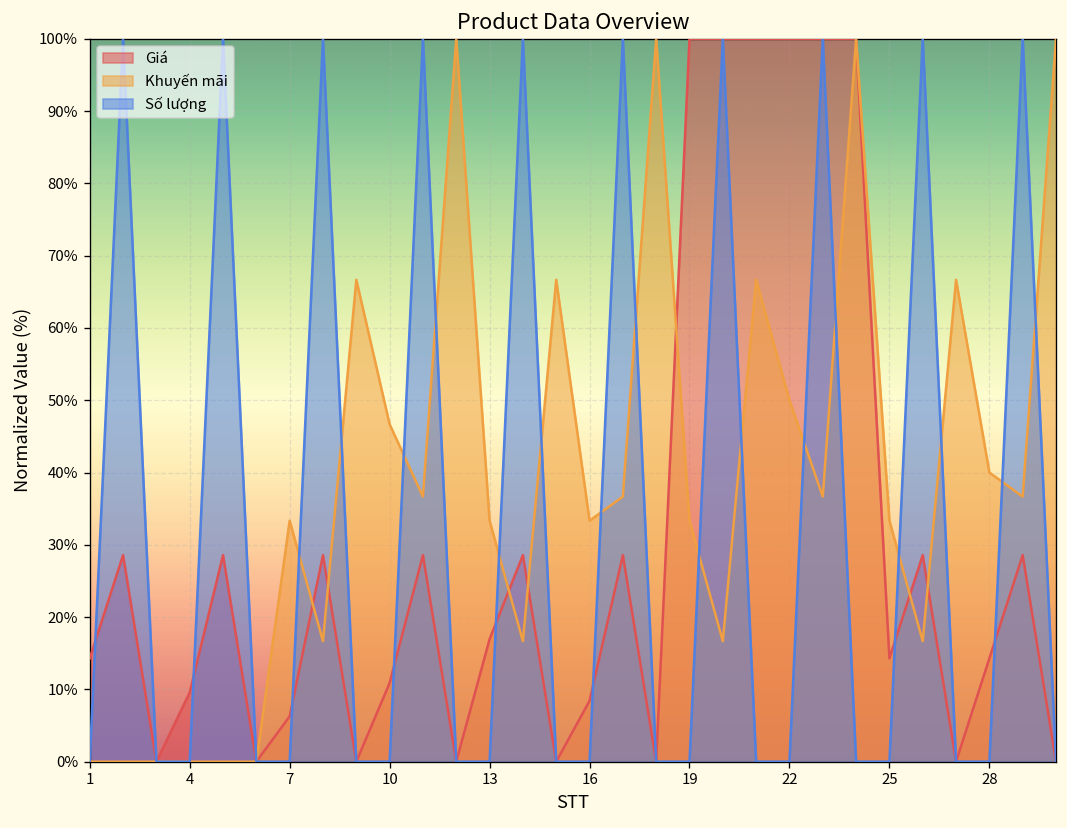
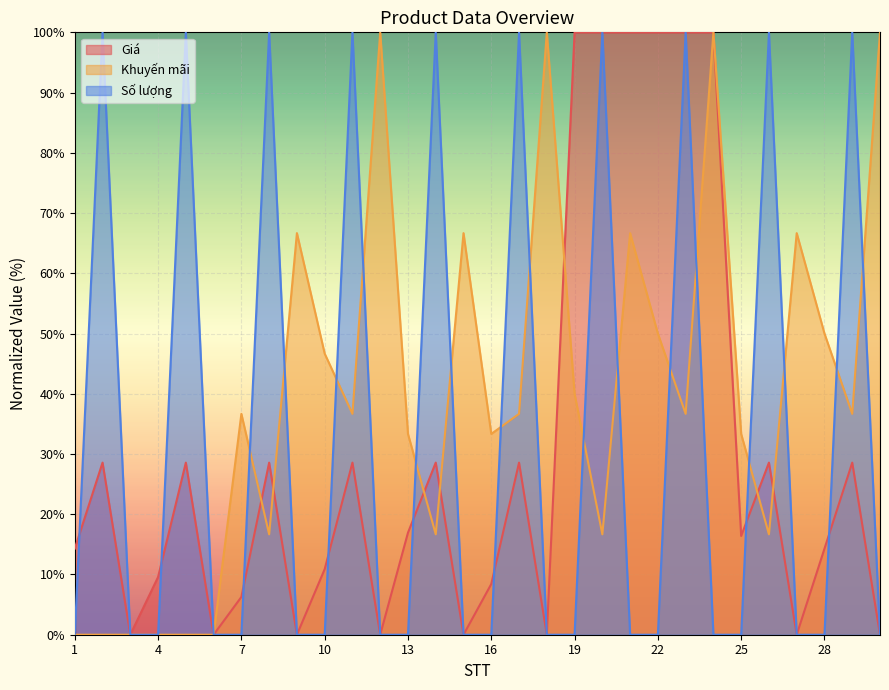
  {
    "Giá": {
      "1": "14%",
      "4": "10%",
      "7": "6%",
      "10": "11%",
      "13": "17%",
      "16": "8%",
      "19": "100%",
      "22": "100%",
-     "25": "14%",
+     "25": "16%",
      "28": "14%"
    },
    "Khuyến mãi": {
-     "7": "33%",
+     "7": "37%",
      "10": "47%",
      "13": "33%",
      "16": "33%",
-     "19": "33%",
+     "19": "40%",
      "22": "50%",
      "25": "33%",
-     "28": "40%"
+     "28": "50%"
    },
    "Số lượng": {
      "7": "0%",
      "10": "0%",
      "13": "0%",
      "16": "0%",
      "19": "0%",
      "22": "0%",
      "25": "0%",
      "28": "0%"
    }
  }
